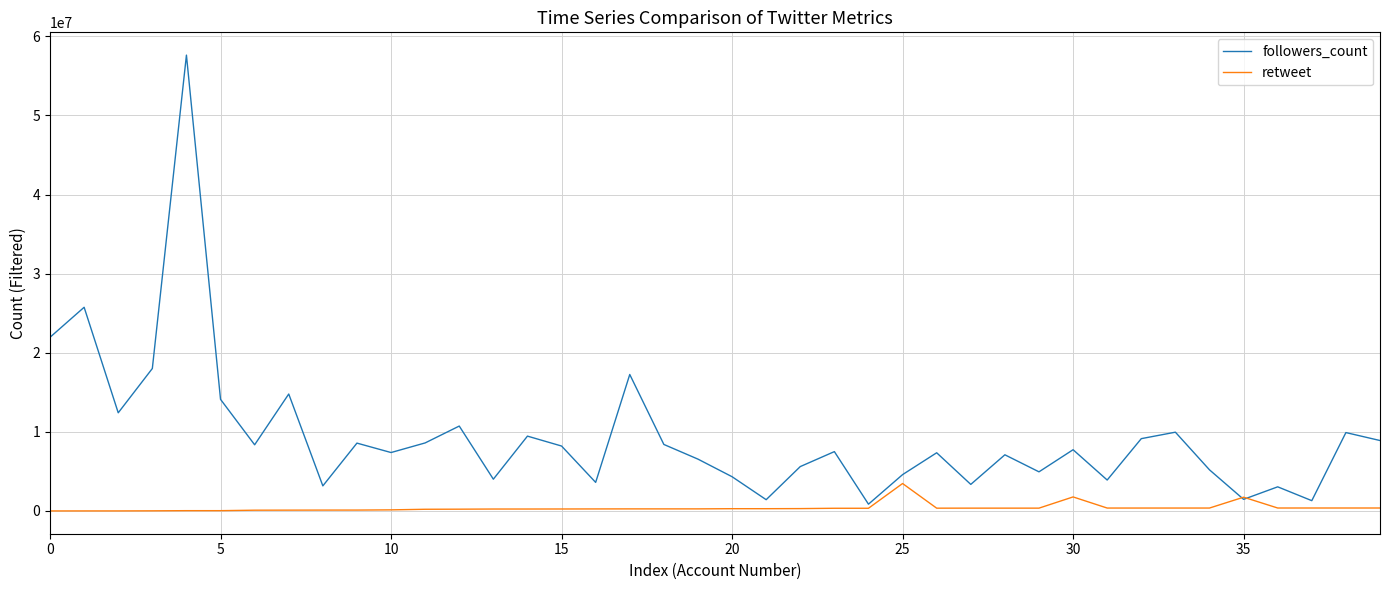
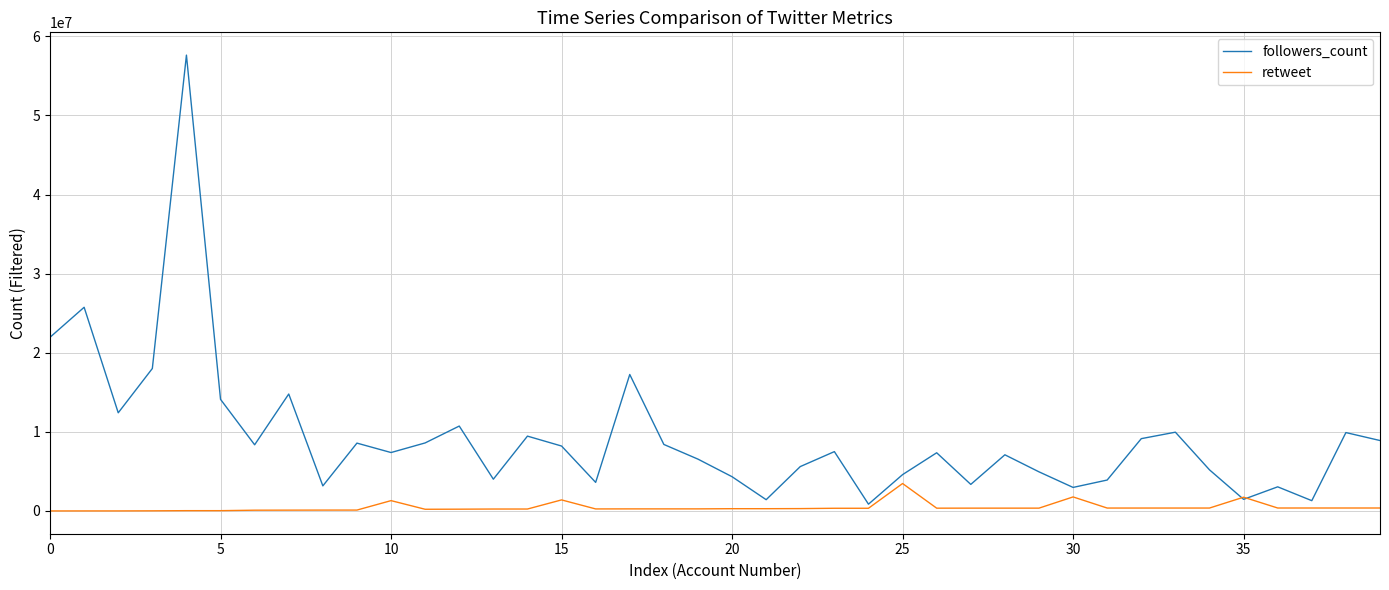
  {
    "followers_count": {
      "0": 22000000,
      "5": 14000000,
      "10": 7000000,
      "15": 8000000,
      "20": 4000000,
      "25": 5000000,
-     "30": 8000000
+     "30": 3000000
    },
    "retweet": {
      "0": 0,
      "5": 0,
-     "10": 0,
-     "15": 0,
+     "10": 1000000,
+     "15": 1000000,
      "20": 0,
      "25": 3000000,
      "30": 2000000
    }
  }
